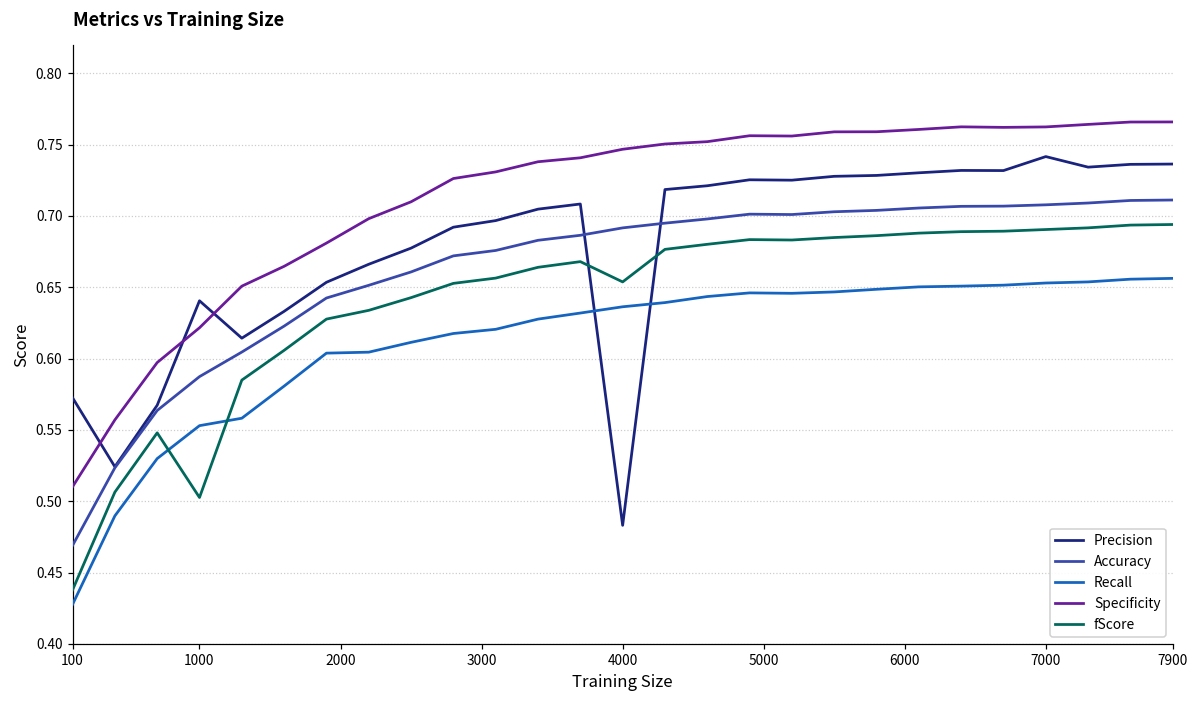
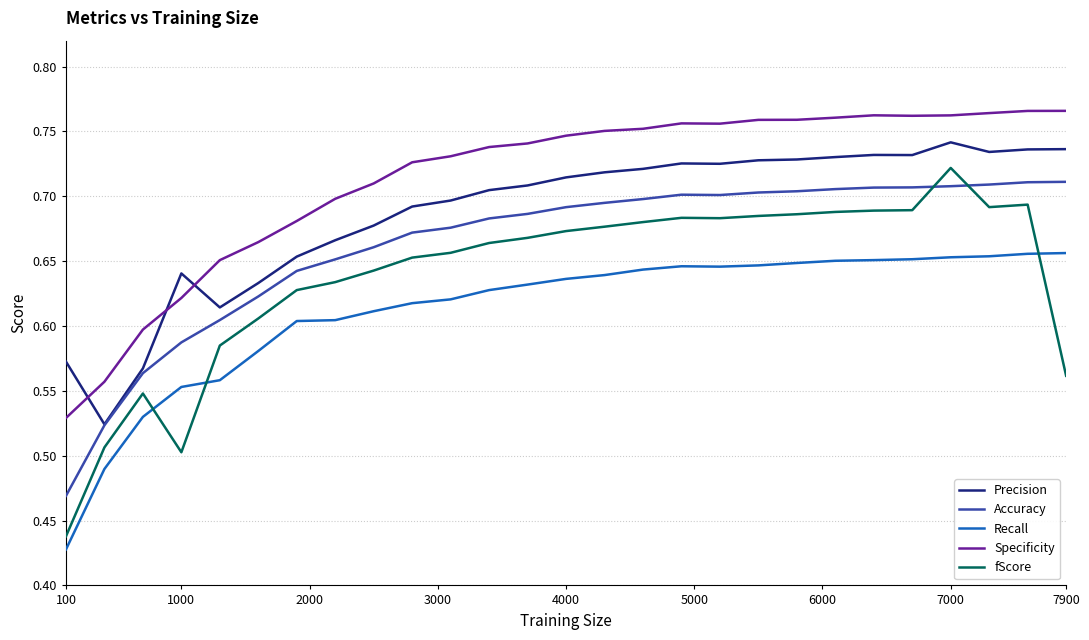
  {
    "Precision": {
      "100": 0.573,
      "1000": 0.641,
-     "4000": 0.483,
+     "4000": 0.715,
      "7000": 0.742,
      "7900": 0.736
    },
    "Specificity": {
-     "100": 0.510,
+     "100": 0.529,
      "1000": 0.622,
      "4000": 0.747,
      "7000": 0.762,
      "7900": 0.766
    },
    "fScore": {
      "100": 0.438,
      "1000": 0.503,
-     "4000": 0.654,
-     "7000": 0.690,
-     "7900": 0.694
+     "4000": 0.673,
+     "7000": 0.722,
+     "7900": 0.562
    }
  }
